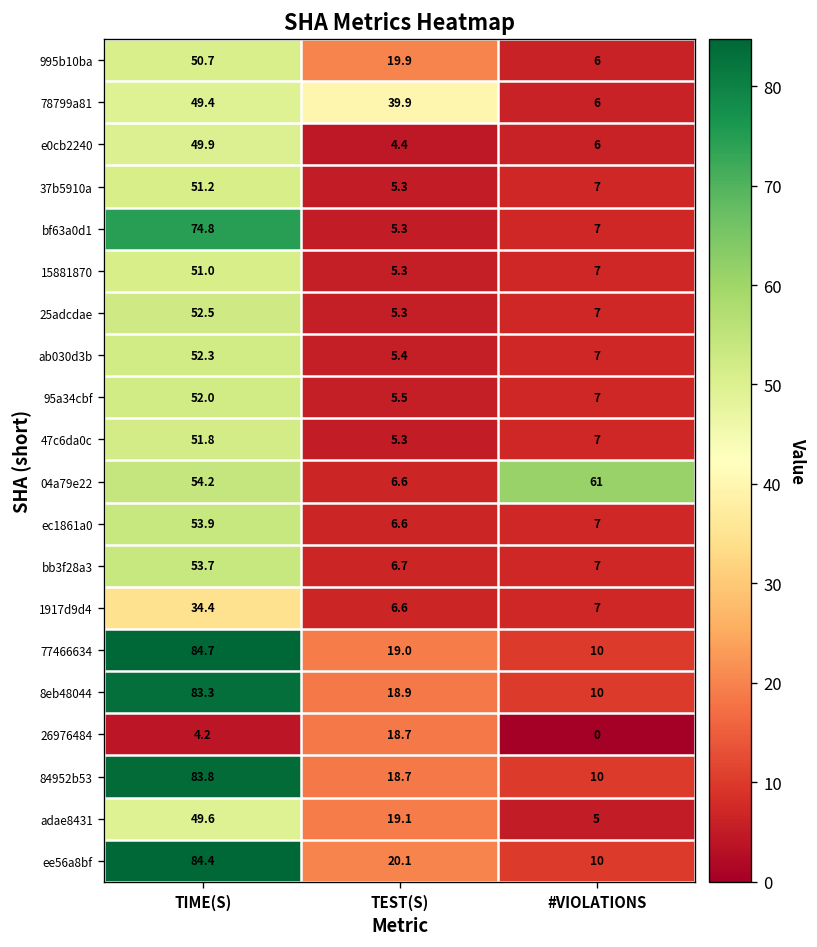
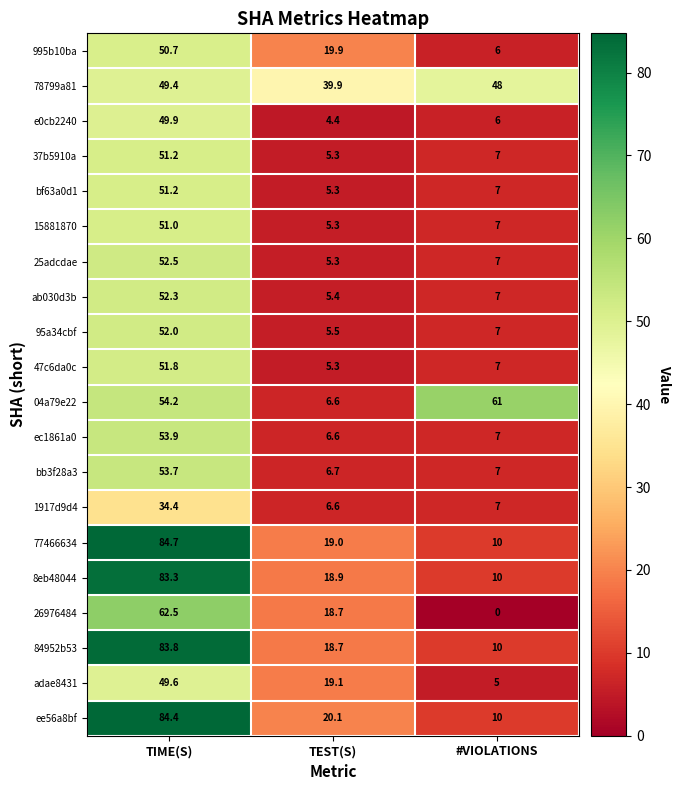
  {
    "995b10ba": {
      "TIME(S)": 50.7,
      "TEST(S)": 19.9,
      "#VIOLATIONS": 6
    },
    "78799a81": {
      "TIME(S)": 49.4,
      "TEST(S)": 39.9,
-     "#VIOLATIONS": 6
+     "#VIOLATIONS": 48
    },
    "e0cb2240": {
      "TIME(S)": 49.9,
      "TEST(S)": 4.4,
      "#VIOLATIONS": 6
    },
    "37b5910a": {
      "TIME(S)": 51.2,
      "TEST(S)": 5.3,
      "#VIOLATIONS": 7
    },
    "bf63a0d1": {
-     "TIME(S)": 74.8,
+     "TIME(S)": 51.2,
      "TEST(S)": 5.3,
      "#VIOLATIONS": 7
    },
    "15881870": {
      "TIME(S)": 51.0,
      "TEST(S)": 5.3,
      "#VIOLATIONS": 7
    },
    "25adcdae": {
      "TIME(S)": 52.5,
      "TEST(S)": 5.3,
      "#VIOLATIONS": 7
    },
    "ab030d3b": {
      "TIME(S)": 52.3,
      "TEST(S)": 5.4,
      "#VIOLATIONS": 7
    },
    "95a34cbf": {
      "TIME(S)": 52.0,
      "TEST(S)": 5.5,
      "#VIOLATIONS": 7
    },
    "47c6da0c": {
      "TIME(S)": 51.8,
      "TEST(S)": 5.3,
      "#VIOLATIONS": 7
    },
    "04a79e22": {
      "TIME(S)": 54.2,
      "TEST(S)": 6.6,
      "#VIOLATIONS": 61
    },
    "ec1861a0": {
      "TIME(S)": 53.9,
      "TEST(S)": 6.6,
      "#VIOLATIONS": 7
    },
    "bb3f28a3": {
      "TIME(S)": 53.7,
      "TEST(S)": 6.7,
      "#VIOLATIONS": 7
    },
    "1917d9d4": {
      "TIME(S)": 34.4,
      "TEST(S)": 6.6,
      "#VIOLATIONS": 7
    },
    "77466634": {
      "TIME(S)": 84.7,
      "TEST(S)": 19.0,
      "#VIOLATIONS": 10
    },
    "8eb48044": {
      "TIME(S)": 83.3,
      "TEST(S)": 18.9,
      "#VIOLATIONS": 10
    },
    "26976484": {
-     "TIME(S)": 4.2,
+     "TIME(S)": 62.5,
      "TEST(S)": 18.7,
      "#VIOLATIONS": 0
    },
    "84952b53": {
      "TIME(S)": 83.8,
      "TEST(S)": 18.7,
      "#VIOLATIONS": 10
    },
    "adae8431": {
      "TIME(S)": 49.6,
      "TEST(S)": 19.1,
      "#VIOLATIONS": 5
    },
    "ee56a8bf": {
      "TIME(S)": 84.4,
      "TEST(S)": 20.1,
      "#VIOLATIONS": 10
    }
  }
